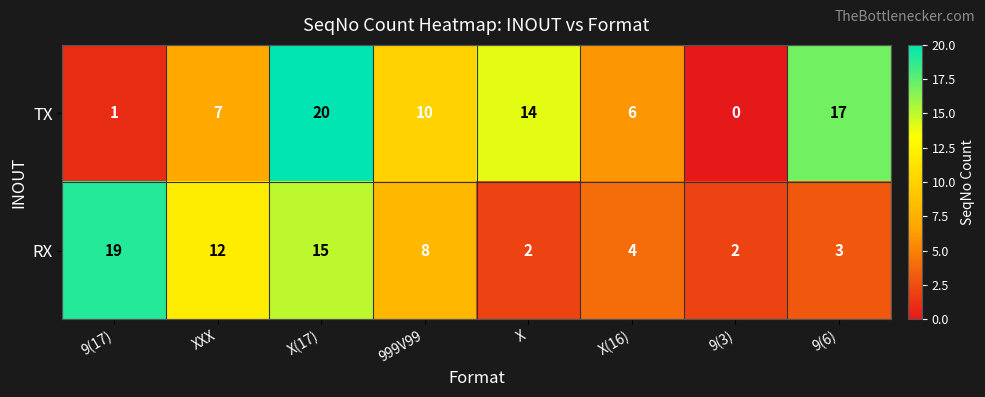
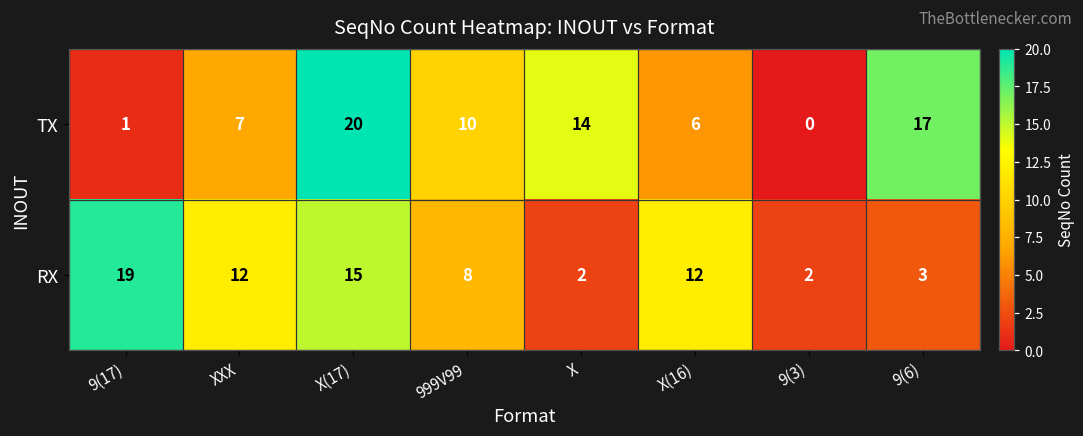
  {
    "TX": {
      "9(17)": 1,
      "XXX": 7,
      "X(17)": 20,
      "999V99": 10,
      "X": 14,
      "X(16)": 6,
      "9(3)": 0,
      "9(6)": 17
    },
    "RX": {
      "9(17)": 19,
      "XXX": 12,
      "X(17)": 15,
      "999V99": 8,
      "X": 2,
-     "X(16)": 4,
+     "X(16)": 12,
      "9(3)": 2,
      "9(6)": 3
    }
  }
